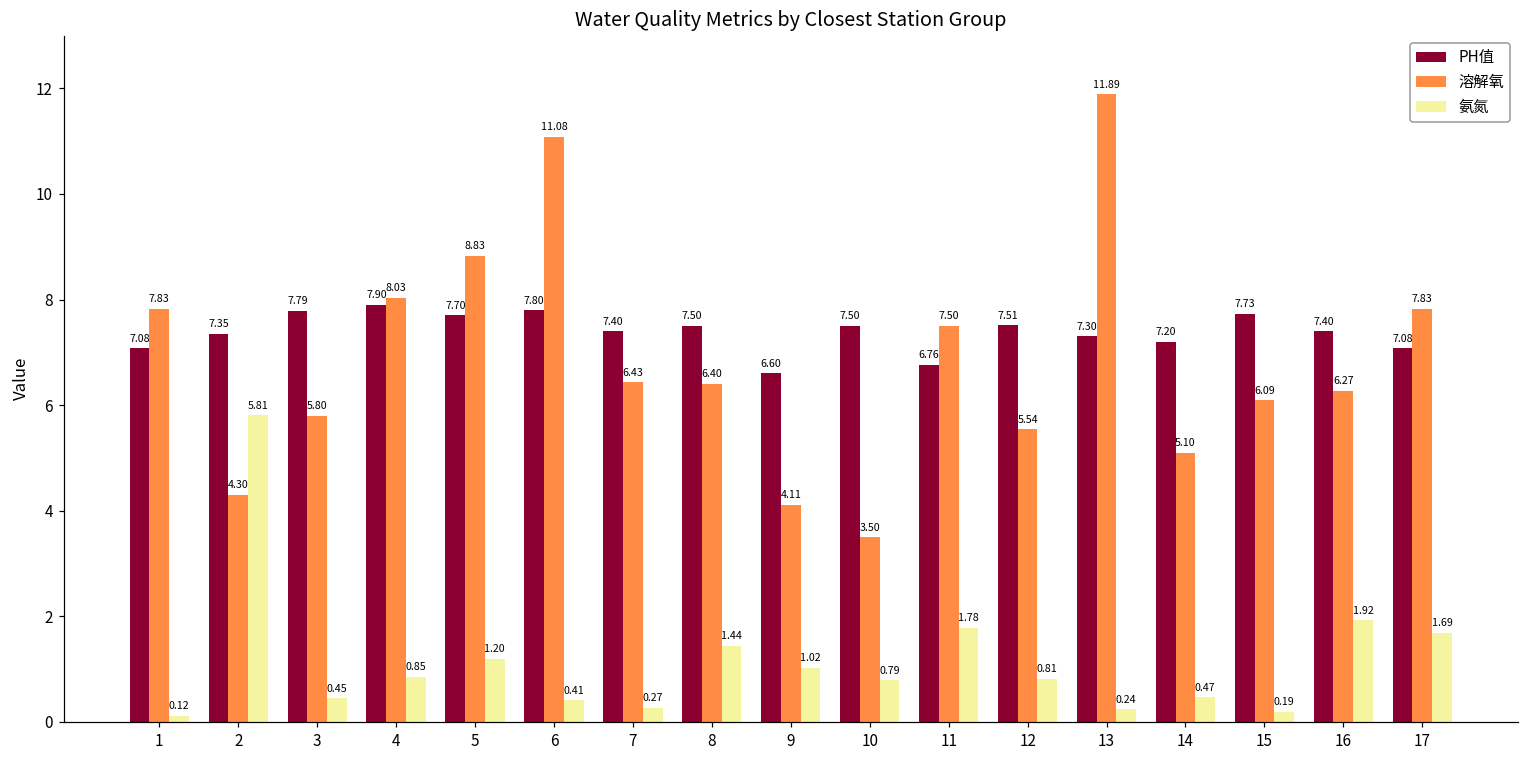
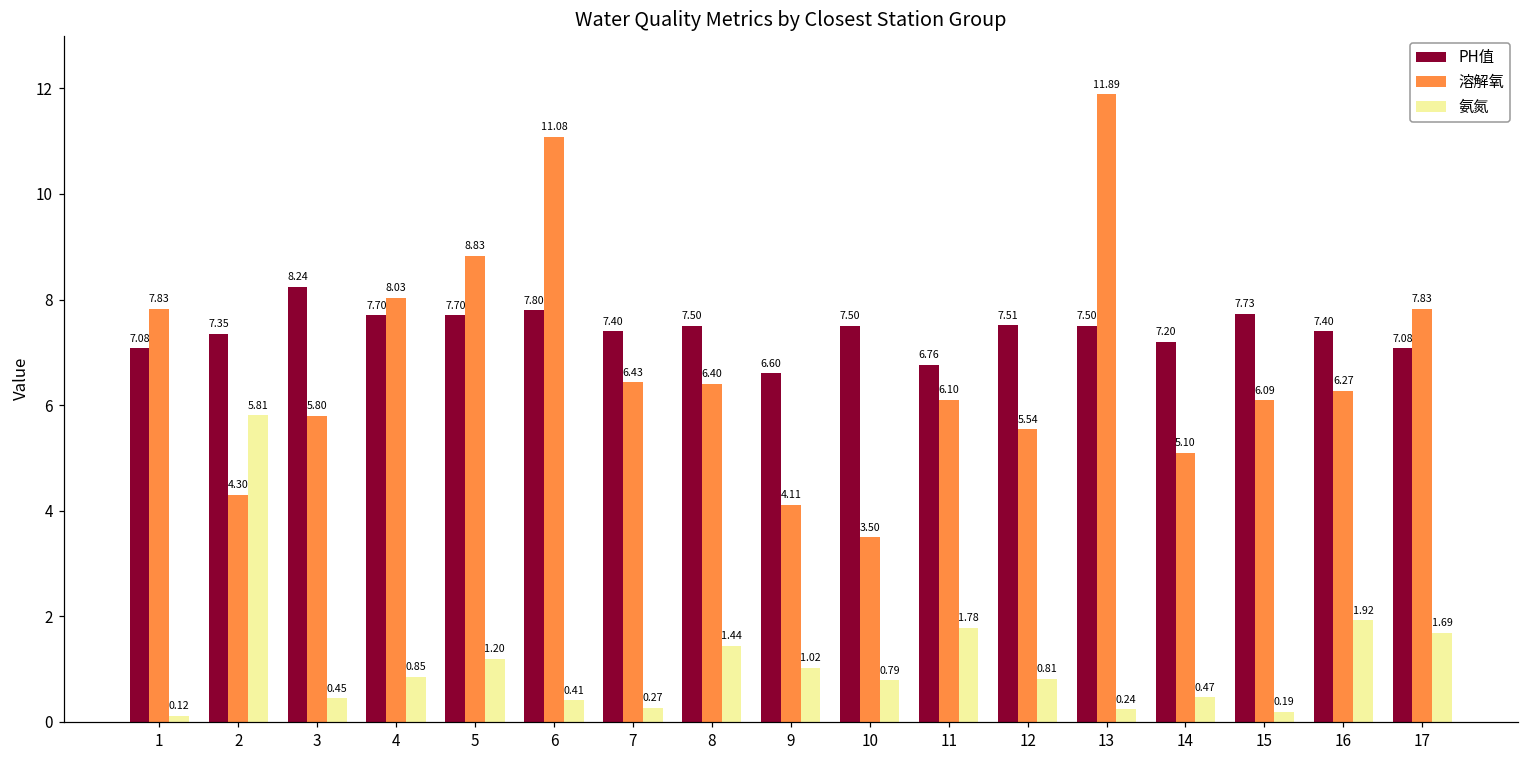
  {
    "PH值": {
      "1": 7.08,
      "2": 7.35,
-     "3": 7.79,
-     "4": 7.90,
+     "3": 8.24,
+     "4": 7.70,
      "5": 7.70,
      "6": 7.80,
      "7": 7.40,
      "8": 7.50,
      "9": 6.60,
      "10": 7.50,
      "11": 6.76,
      "12": 7.51,
-     "13": 7.30,
+     "13": 7.50,
      "14": 7.20,
      "15": 7.73,
      "16": 7.40,
      "17": 7.08
    },
    "溶解氧": {
      "1": 7.83,
      "2": 4.30,
      "3": 5.80,
      "4": 8.03,
      "5": 8.83,
      "6": 11.08,
      "7": 6.43,
      "8": 6.40,
      "9": 4.11,
      "10": 3.50,
-     "11": 7.50,
+     "11": 6.10,
      "12": 5.54,
      "13": 11.89,
      "14": 5.10,
      "15": 6.09,
      "16": 6.27,
      "17": 7.83
    },
    "氨氮": {
      "1": 0.12,
      "2": 5.81,
      "3": 0.45,
      "4": 0.85,
      "5": 1.20,
      "6": 0.41,
      "7": 0.27,
      "8": 1.44,
      "9": 1.02,
      "10": 0.79,
      "11": 1.78,
      "12": 0.81,
      "13": 0.24,
      "14": 0.47,
      "15": 0.19,
      "16": 1.92,
      "17": 1.69
    }
  }
